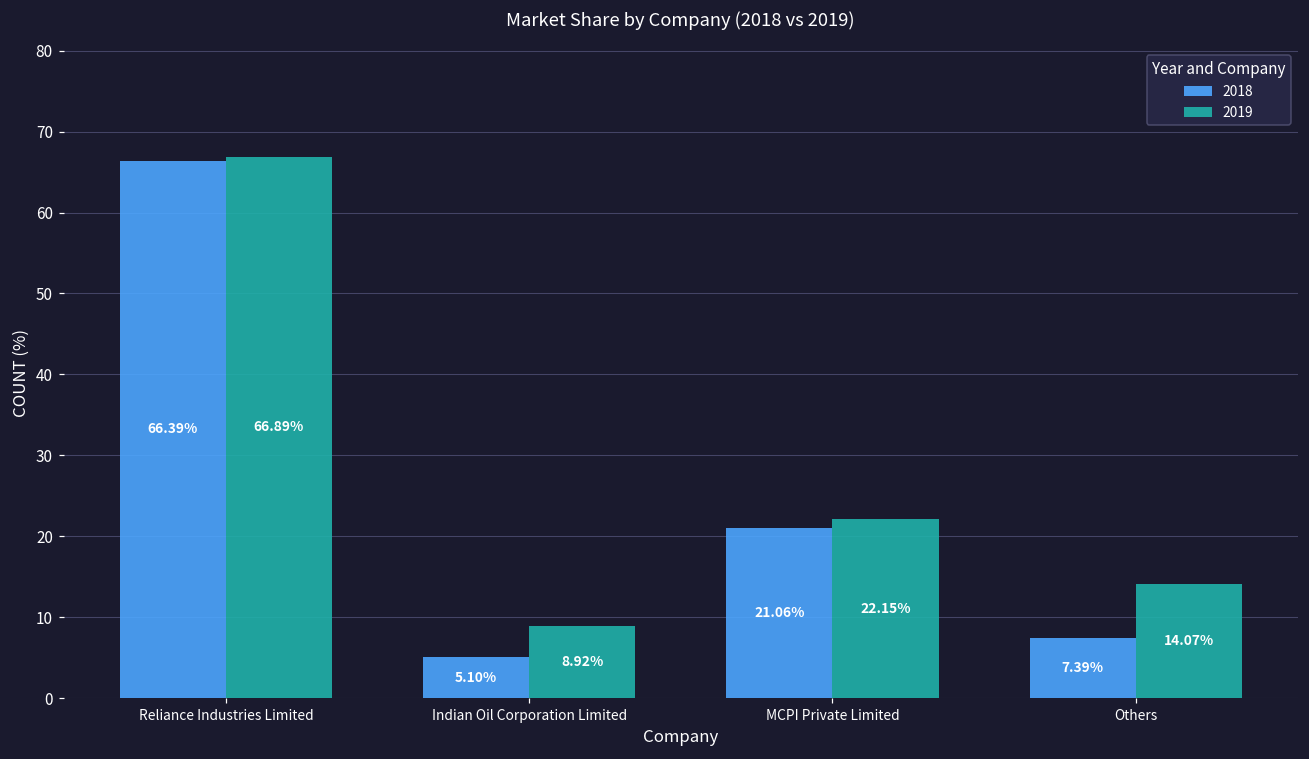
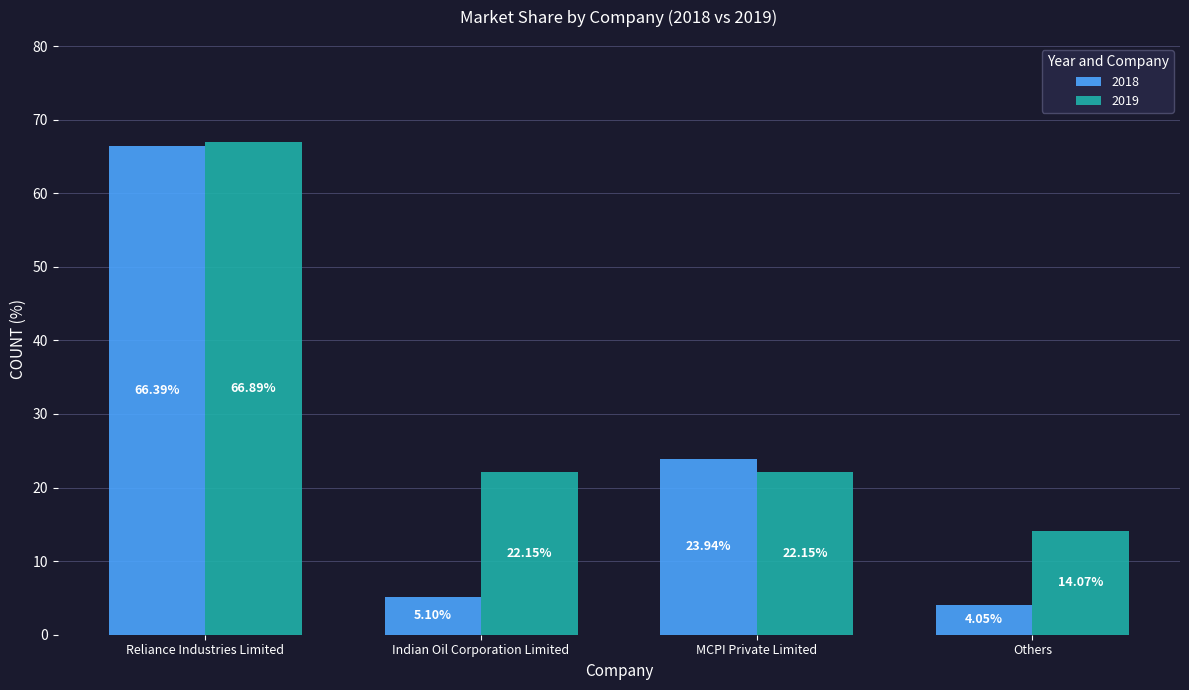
  {
    "2018": {
      "Reliance Industries Limited": "66.39%",
      "Indian Oil Corporation Limited": "5.10%",
-     "MCPI Private Limited": "21.06%",
-     "Others": "7.39%"
+     "MCPI Private Limited": "23.94%",
+     "Others": "4.05%"
    },
    "2019": {
      "Reliance Industries Limited": "66.89%",
-     "Indian Oil Corporation Limited": "8.92%",
+     "Indian Oil Corporation Limited": "22.15%",
      "MCPI Private Limited": "22.15%",
      "Others": "14.07%"
    }
  }
